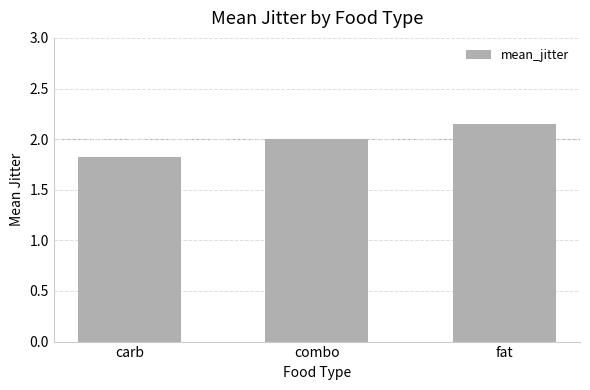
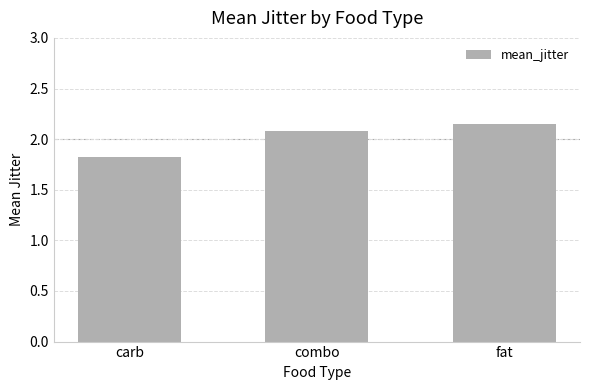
  {
    "carb": 1.82,
-   "combo": 2.00,
+   "combo": 2.08,
    "fat": 2.15
  }
